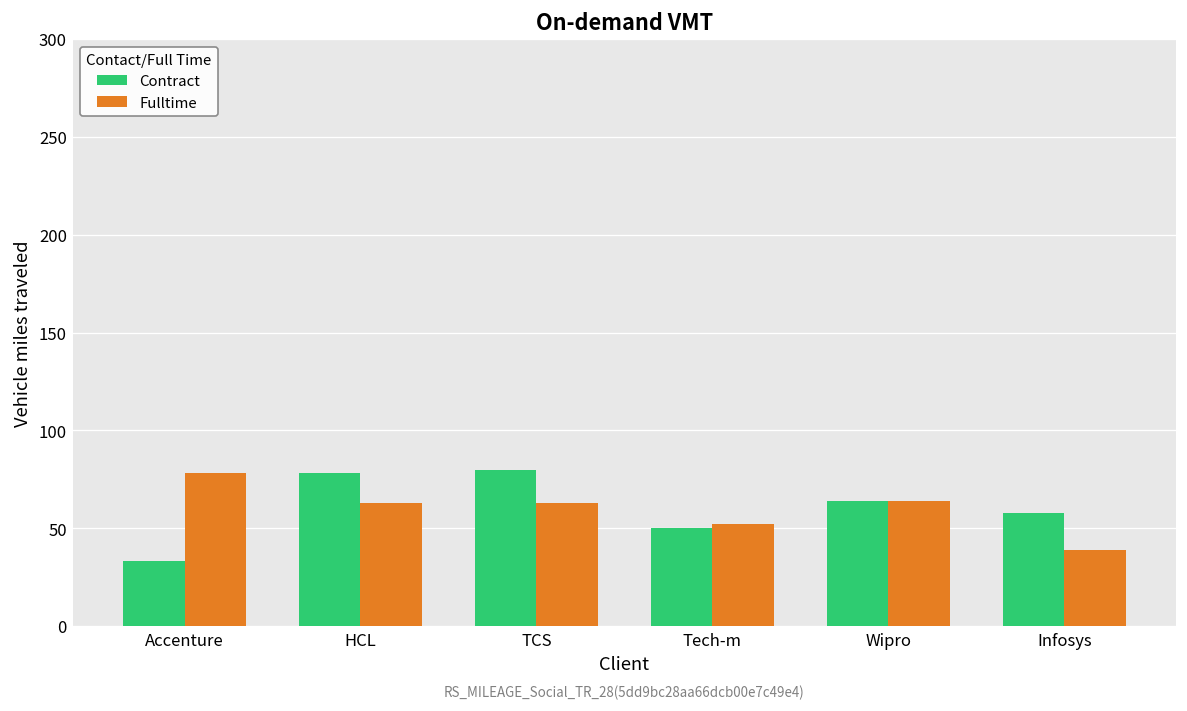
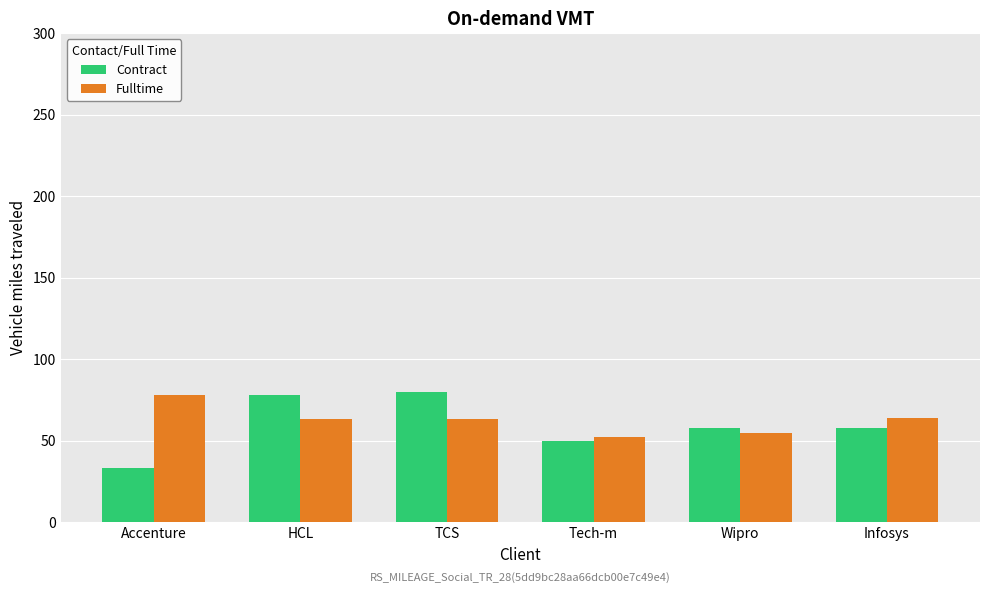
  {
    "Contract": {
      "Accenture": 33,
      "HCL": 78,
      "TCS": 80,
      "Tech-m": 50,
-     "Wipro": 64,
+     "Wipro": 58,
      "Infosys": 58
    },
    "Fulltime": {
      "Accenture": 78,
      "HCL": 63,
      "TCS": 63,
      "Tech-m": 52,
-     "Wipro": 64,
-     "Infosys": 39
+     "Wipro": 55,
+     "Infosys": 64
    }
  }
